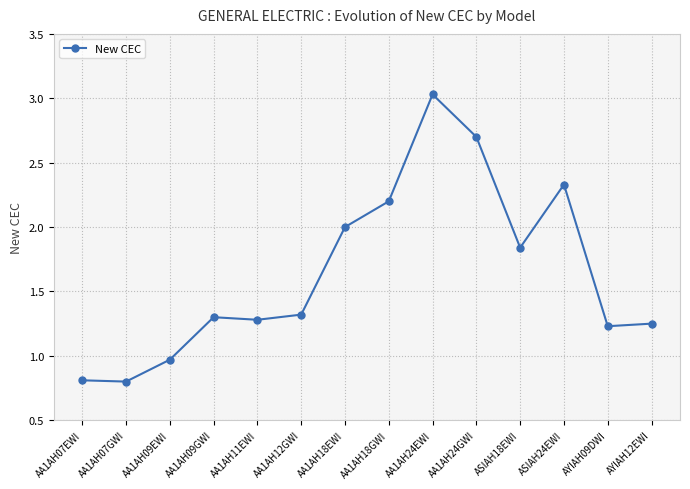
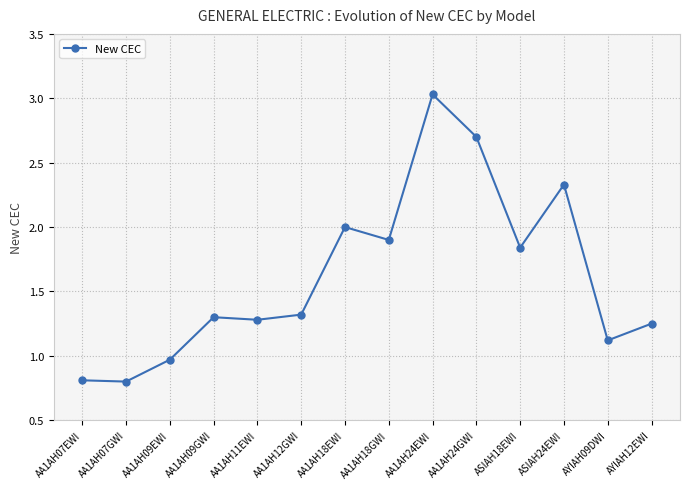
  {
    "AA1AH07EWI": 0.81,
    "AA1AH07GWI": 0.80,
    "AA1AH09EWI": 0.97,
    "AA1AH09GWI": 1.30,
    "AA1AH11EWI": 1.28,
    "AA1AH12GWI": 1.32,
    "AA1AH18EWI": 2.00,
-   "AA1AH18GWI": 2.2,
+   "AA1AH18GWI": 1.9,
    "AA1AH24EWI": 3.03,
    "AA1AH24GWI": 2.70,
    "ASIAH18EWI": 1.84,
    "ASIAH24EWI": 2.33,
-   "AYIAH09DWI": 1.23,
+   "AYIAH09DWI": 1.12,
    "AYIAH12EWI": 1.25
  }
